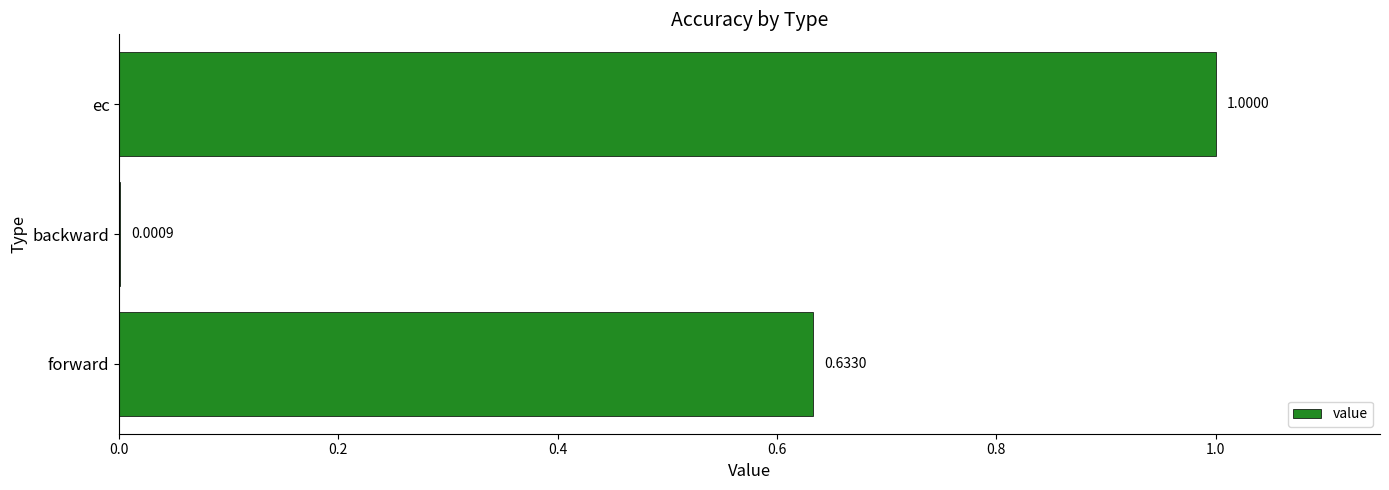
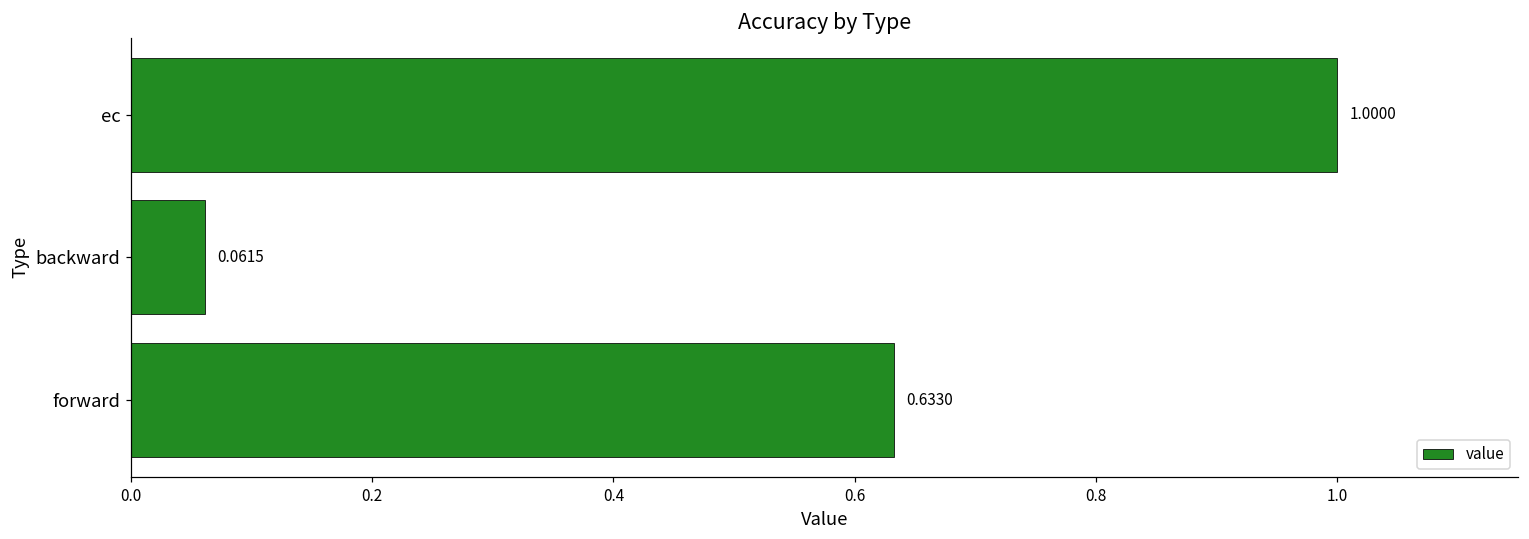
  {
    "ec": 1.0000,
-   "backward": 0.0009,
+   "backward": 0.0615,
    "forward": 0.6330
  }
